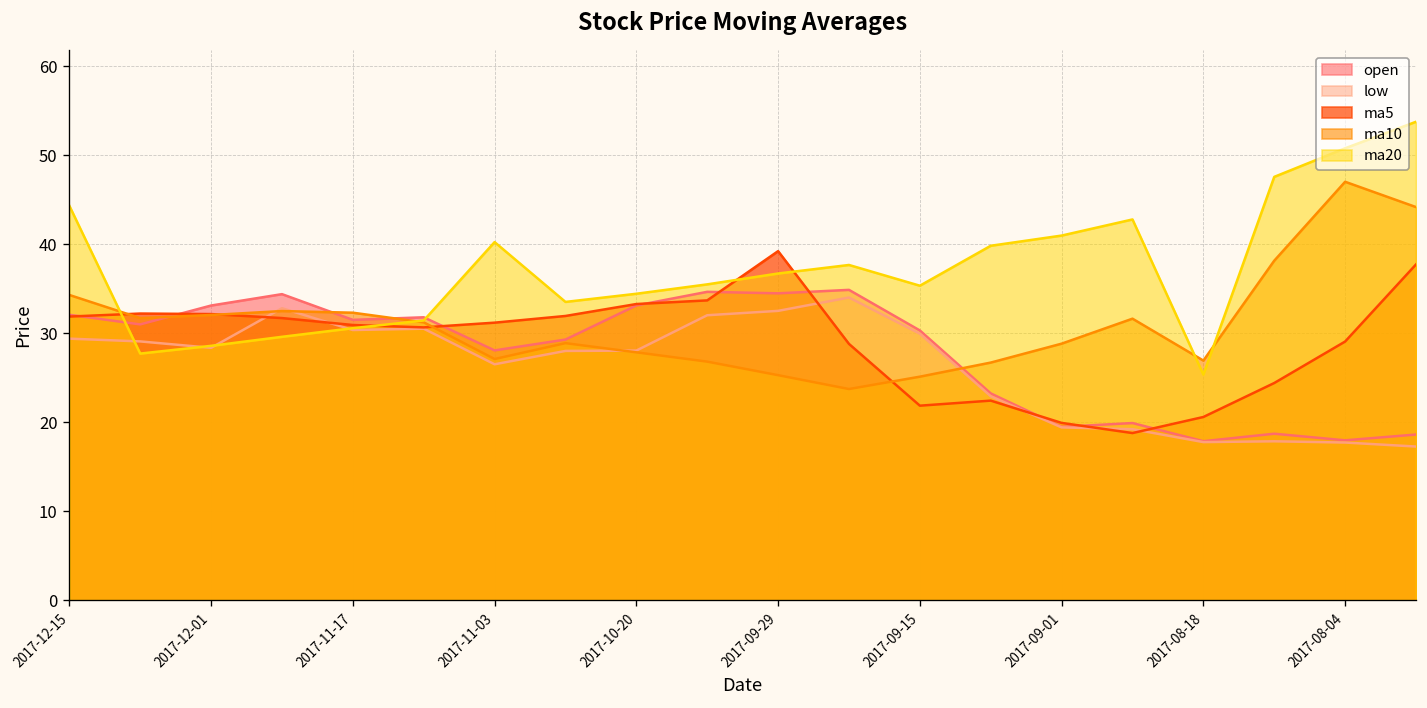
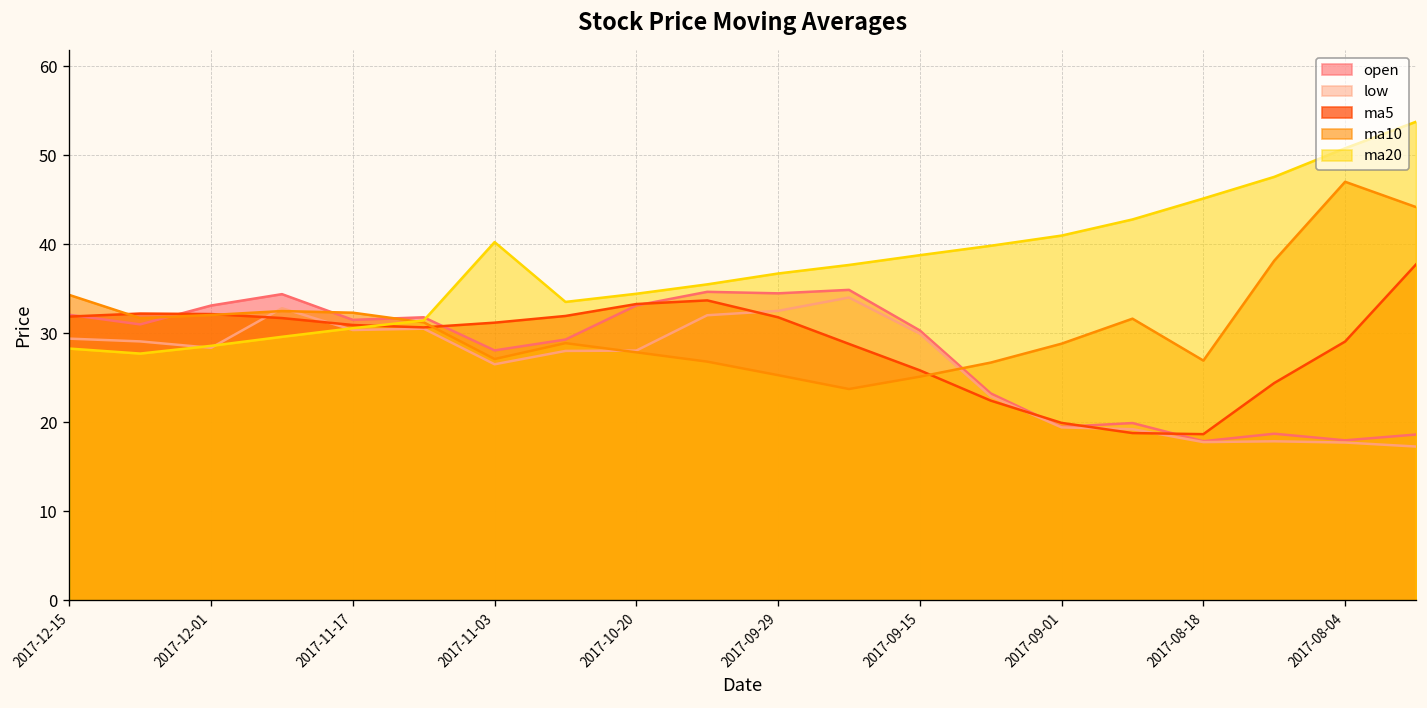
  {
    "ma5": {
      "2017-11-17": 31,
      "2017-11-03": 31,
-     "2017-09-29": 39,
-     "2017-09-15": 22,
+     "2017-09-29": 32,
+     "2017-09-15": 26,
      "2017-09-01": 20,
-     "2017-08-18": 21,
+     "2017-08-18": 19,
      "2017-08-04": 29
    },
    "ma10": {
      "2017-12-15": 34,
      "2017-11-17": 32,
      "2017-11-03": 27,
      "2017-09-29": 25,
      "2017-09-15": 25,
      "2017-09-01": 29,
      "2017-08-18": 27,
      "2017-08-04": 47
    },
    "ma20": {
-     "2017-12-15": 44,
+     "2017-12-15": 28,
      "2017-11-03": 40,
      "2017-10-20": 34,
      "2017-09-29": 37,
-     "2017-09-15": 35,
+     "2017-09-15": 39,
      "2017-09-01": 41,
-     "2017-08-18": 25
+     "2017-08-18": 45
    }
  }
